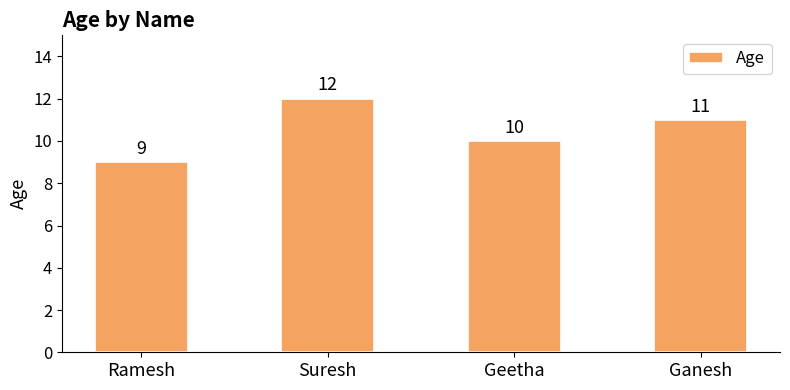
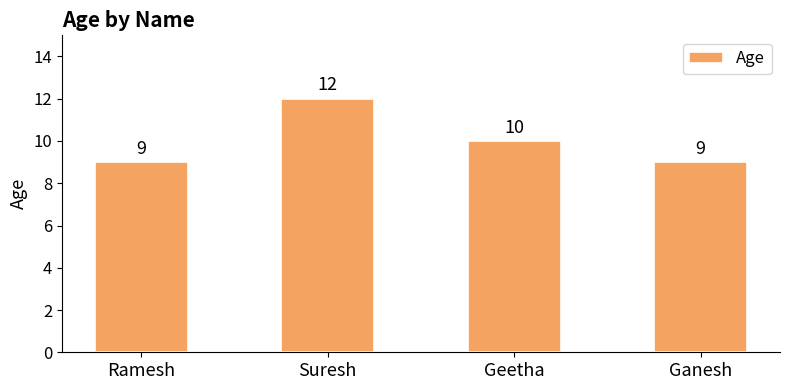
  {
    "Ramesh": 9,
    "Suresh": 12,
    "Geetha": 10,
-   "Ganesh": 11
+   "Ganesh": 9
  }
